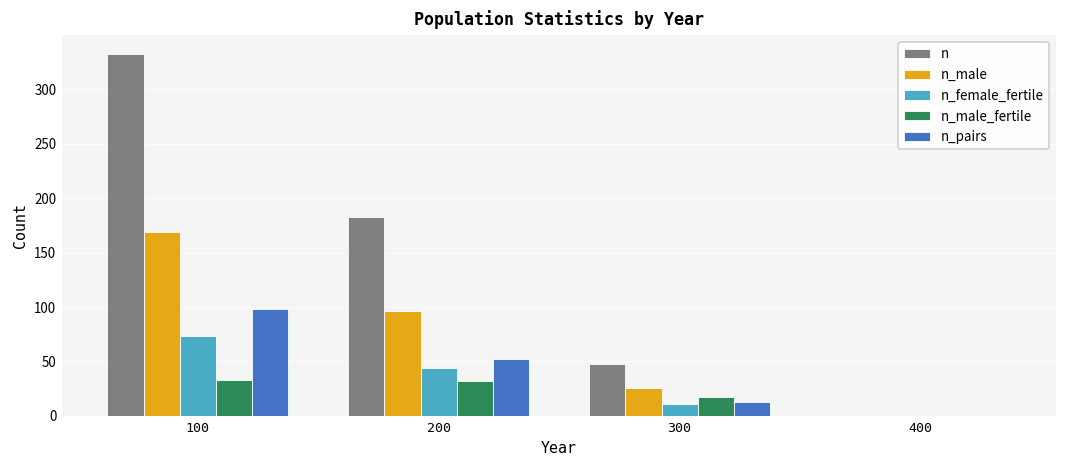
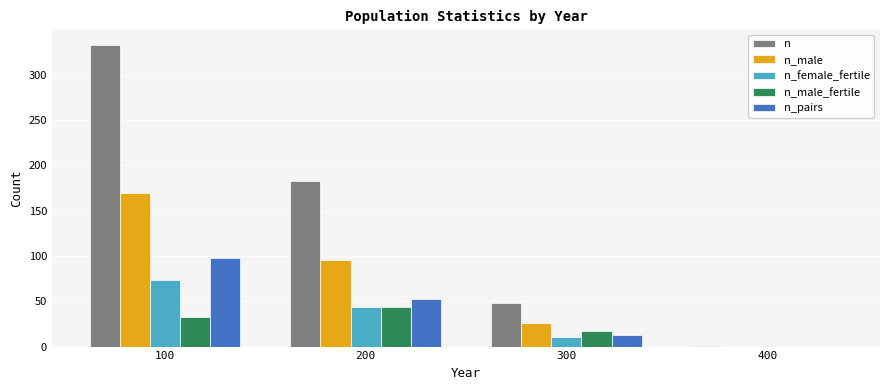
  {
    "n": {
      "100": 330,
      "200": 180,
      "300": 50
    },
    "n_male": {
      "100": 170,
      "200": 100,
      "300": 30,
      "400": 0
    },
    "n_male_fertile": {
      "100": 30,
-     "200": 30,
+     "200": 40,
      "300": 20,
      "400": 0
    }
  }
